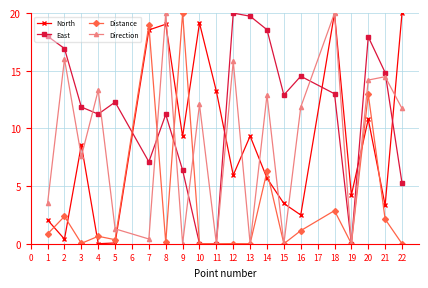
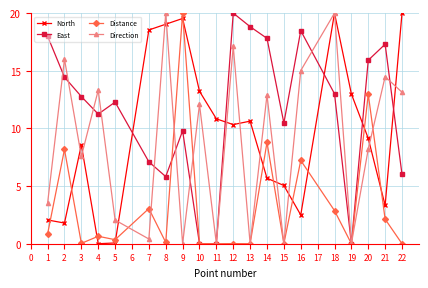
  {
    "North": {
      "1": 2.1,
-     "2": 0.4,
+     "2": 1.8,
      "3": 8.6,
      "4": 0.0,
      "5": 0.1,
      "7": 18.5,
      "8": 19.0,
-     "9": 9.3,
-     "10": 19.1,
-     "11": 13.2,
-     "12": 5.9,
-     "13": 9.3,
+     "9": 19.5,
+     "10": 13.2,
+     "11": 10.8,
+     "12": 10.3,
+     "13": 10.6,
      "14": 5.7,
-     "15": 3.5,
+     "15": 5.0,
      "16": 2.5,
-     "19": 4.2,
-     "20": 10.8,
+     "19": 13.0,
+     "20": 9.1,
      "21": 3.3,
      "22": 20.0
    },
    "East": {
-     "2": 16.9,
-     "3": 11.9,
+     "2": 14.4,
+     "3": 12.8,
      "4": 11.2,
      "5": 12.3,
      "7": 7.1,
-     "8": 11.2,
-     "9": 6.4,
+     "8": 5.8,
+     "9": 9.8,
      "12": 20.0,
-     "13": 19.7,
-     "14": 18.6,
-     "15": 12.9,
-     "16": 14.5,
+     "13": 18.8,
+     "14": 17.8,
+     "15": 10.5,
+     "16": 18.5,
      "18": 13.0,
-     "20": 17.9,
-     "21": 14.8,
-     "22": 5.3
+     "20": 15.9,
+     "21": 17.3,
+     "22": 6.0
    },
    "Distance": {
      "1": 0.8,
-     "2": 2.4,
+     "2": 8.2,
      "3": 0.0,
      "4": 0.6,
      "5": 0.3,
-     "7": 19.0,
+     "7": 3.1,
      "8": 0.1,
      "9": 20.0,
      "12": 0.0,
-     "14": 6.3,
-     "16": 1.1,
+     "14": 8.8,
+     "16": 7.2,
      "18": 2.9,
      "20": 13.0,
      "21": 2.1,
      "22": 0.0
    },
    "Direction": {
      "1": 3.5,
      "2": 16.0,
      "3": 7.6,
      "4": 13.3,
-     "5": 1.3,
+     "5": 2.1,
      "7": 0.4,
      "8": 20.0,
      "9": 0.0,
      "10": 12.1,
-     "12": 15.8,
+     "12": 17.1,
      "14": 12.9,
-     "16": 11.8,
-     "20": 14.2,
+     "16": 15.0,
+     "20": 8.2,
      "21": 14.5,
-     "22": 11.7
+     "22": 13.1
    }
  }
